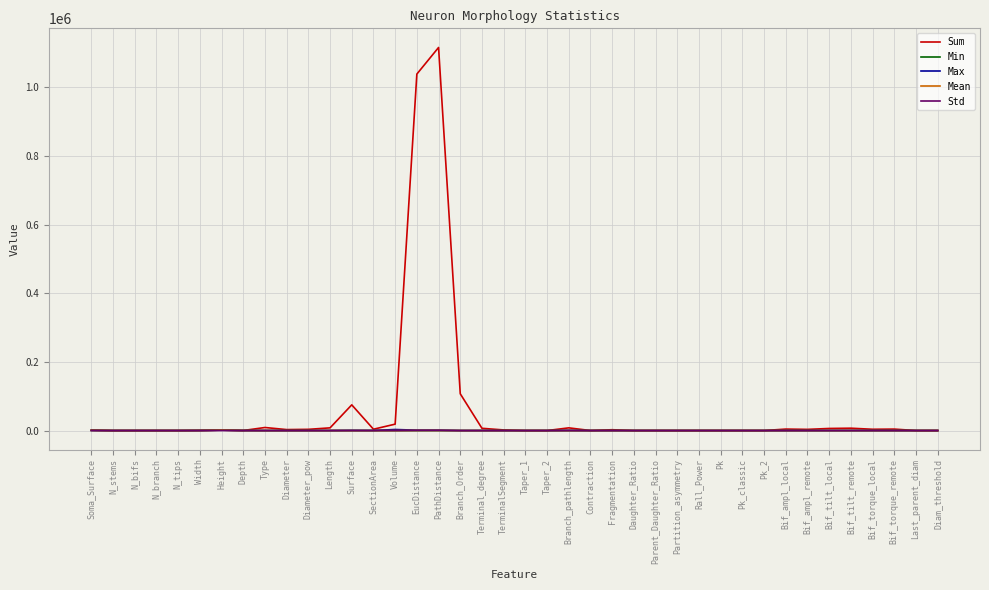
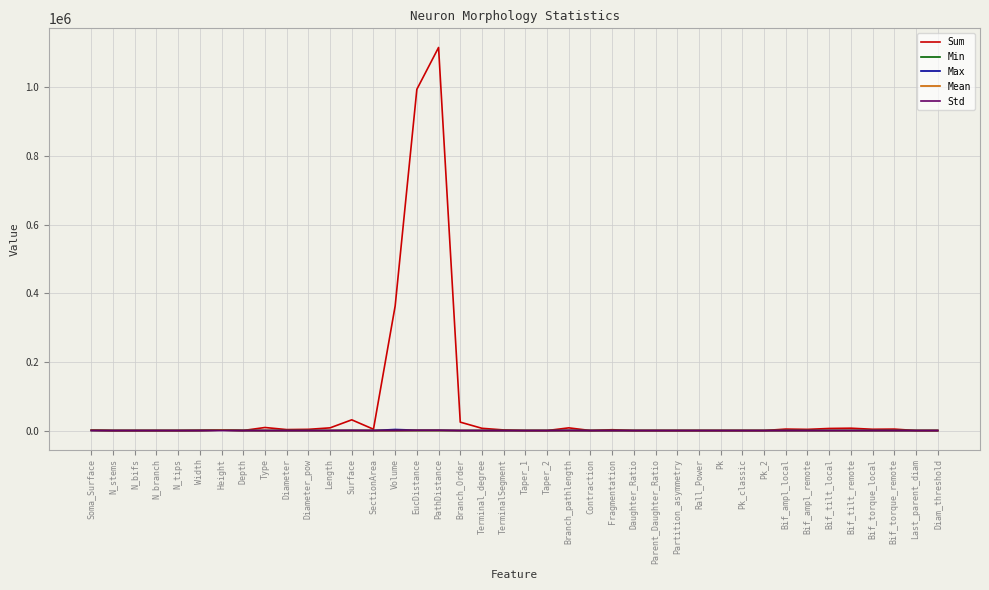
  {
    "Sum": {
      "Type": 10000,
      "Length": 10000,
-     "Surface": 70000,
-     "Volume": 20000,
-     "EucDistance": 1040000,
+     "Surface": 30000,
+     "Volume": 360000,
+     "EucDistance": 990000,
      "PathDistance": 1120000,
-     "Branch_Order": 110000
+     "Branch_Order": 20000
    }
  }
